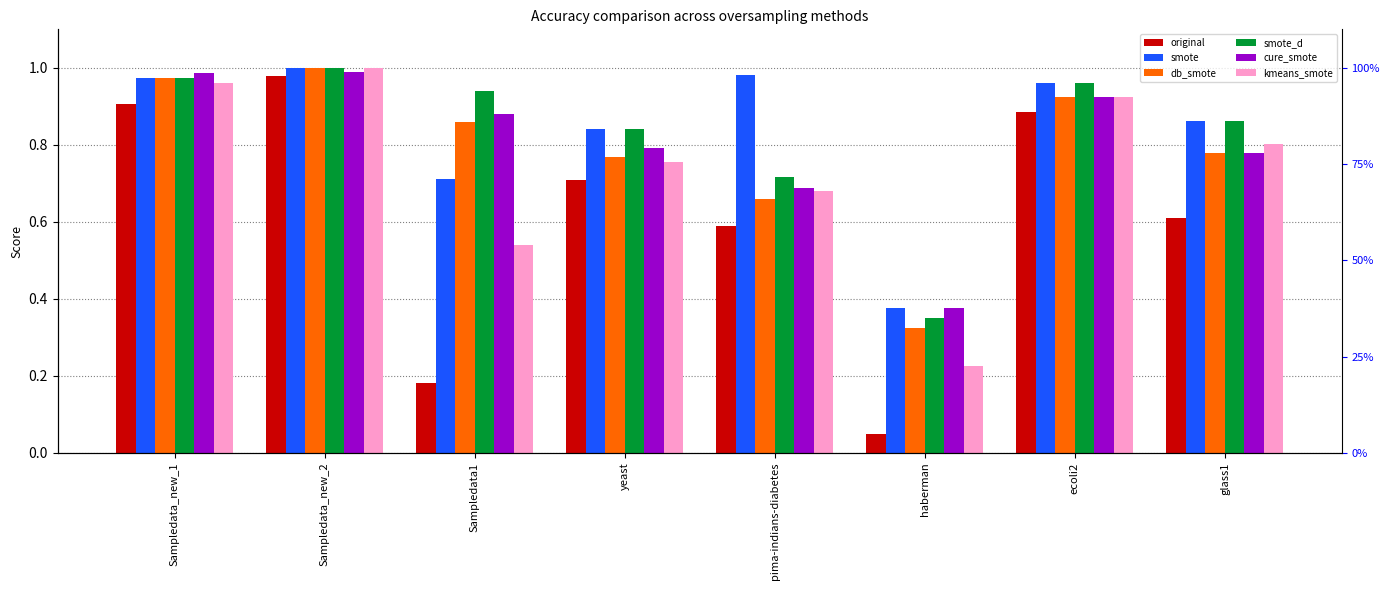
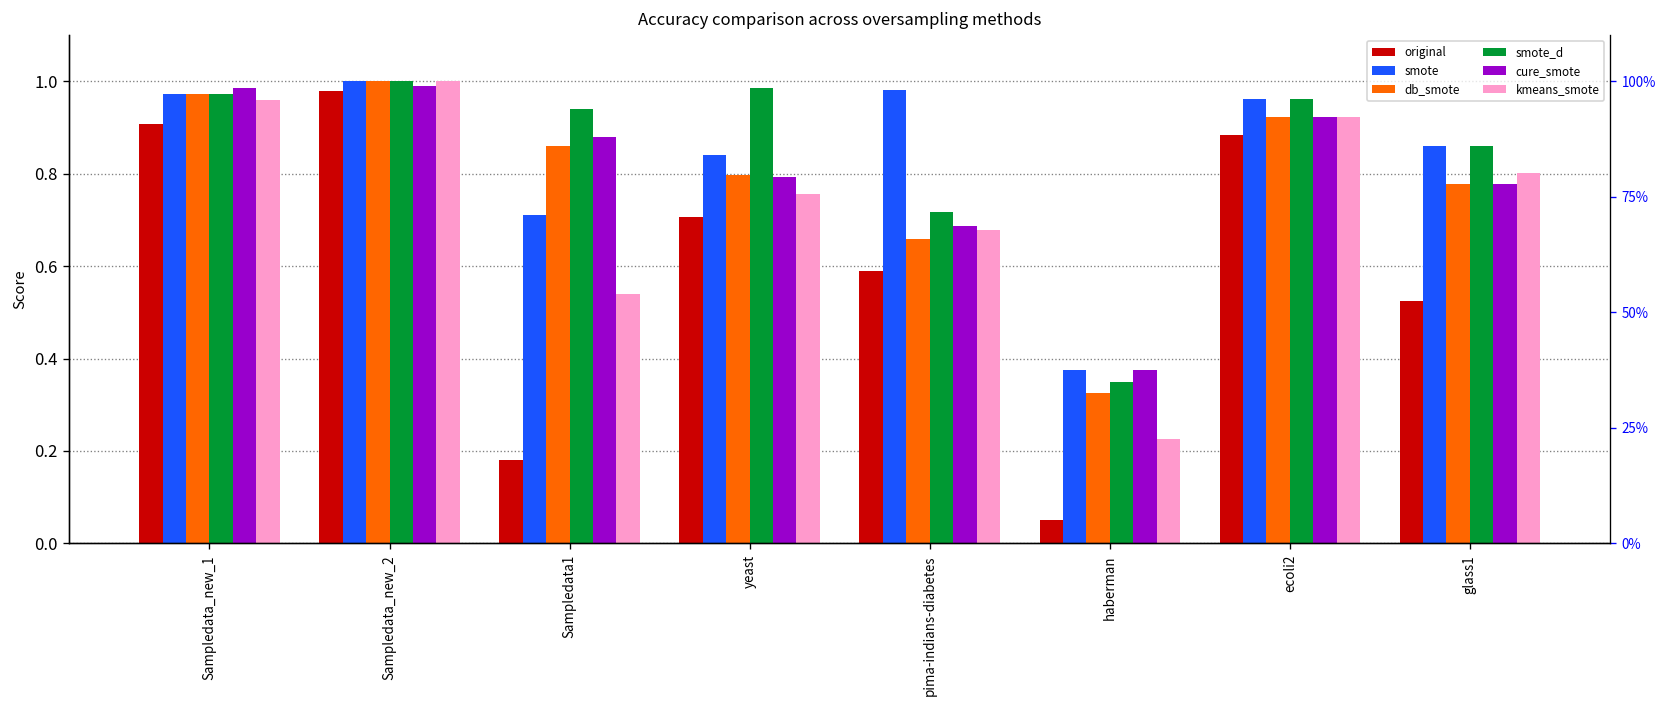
  {
    "original": {
      "Sampledata_new_1": 0.91,
      "Sampledata_new_2": 0.98,
      "Sampledata1": 0.18,
      "yeast": 0.71,
      "pima-indians-diabetes": 0.59,
      "haberman": 0.05,
      "ecoli2": 0.88,
-     "glass1": 0.61
+     "glass1": 0.53
    },
    "smote": {
      "Sampledata_new_1": 0.97,
      "Sampledata_new_2": 1.00,
      "Sampledata1": 0.71,
      "yeast": 0.84,
      "pima-indians-diabetes": 0.98,
      "haberman": 0.38,
      "ecoli2": 0.96,
      "glass1": 0.86
    },
    "db_smote": {
      "Sampledata_new_1": 0.97,
      "Sampledata_new_2": 1.00,
      "Sampledata1": 0.86,
-     "yeast": 0.77,
+     "yeast": 0.80,
      "pima-indians-diabetes": 0.66,
      "haberman": 0.33,
      "ecoli2": 0.92,
      "glass1": 0.78
    },
    "smote_d": {
      "Sampledata_new_1": 0.97,
      "Sampledata_new_2": 1.00,
      "Sampledata1": 0.94,
-     "yeast": 0.84,
+     "yeast": 0.99,
      "pima-indians-diabetes": 0.72,
      "haberman": 0.35,
      "ecoli2": 0.96,
      "glass1": 0.86
    },
    "cure_smote": {
      "Sampledata_new_1": 0.99,
      "Sampledata_new_2": 0.99,
      "Sampledata1": 0.88,
      "yeast": 0.79,
      "pima-indians-diabetes": 0.69,
      "haberman": 0.38,
      "ecoli2": 0.92,
      "glass1": 0.78
    },
    "kmeans_smote": {
      "Sampledata_new_1": 0.96,
      "Sampledata_new_2": 1.00,
      "Sampledata1": 0.54,
      "yeast": 0.76,
      "pima-indians-diabetes": 0.68,
      "haberman": 0.23,
      "ecoli2": 0.92,
      "glass1": 0.80
    }
  }
